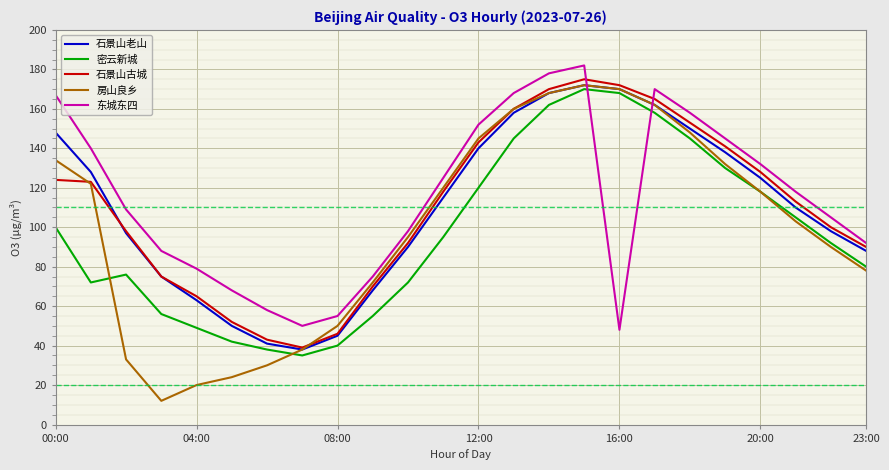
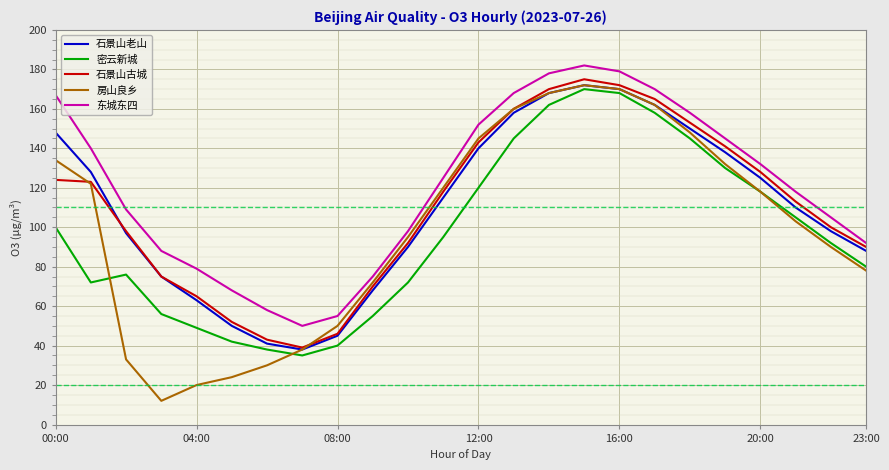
  {
    "石景山老山": {
      "00:00": 148,
      "04:00": 63,
      "12:00": 140,
      "20:00": 125,
      "23:00": 88
    },
    "密云新城": {
      "00:00": 100,
      "04:00": 49,
      "08:00": 40,
      "12:00": 120,
      "16:00": 168,
      "23:00": 80
    },
    "石景山古城": {
      "00:00": 124,
      "04:00": 65,
      "12:00": 143,
      "16:00": 172,
      "20:00": 128,
      "23:00": 90
    },
    "房山良乡": {
      "00:00": 134,
      "04:00": 20,
      "08:00": 50,
      "12:00": 145,
      "23:00": 78
    },
    "东城东四": {
      "00:00": 167,
      "04:00": 79,
      "08:00": 55,
      "12:00": 152,
-     "16:00": 48,
+     "16:00": 179,
      "20:00": 132,
      "23:00": 92
    }
  }
